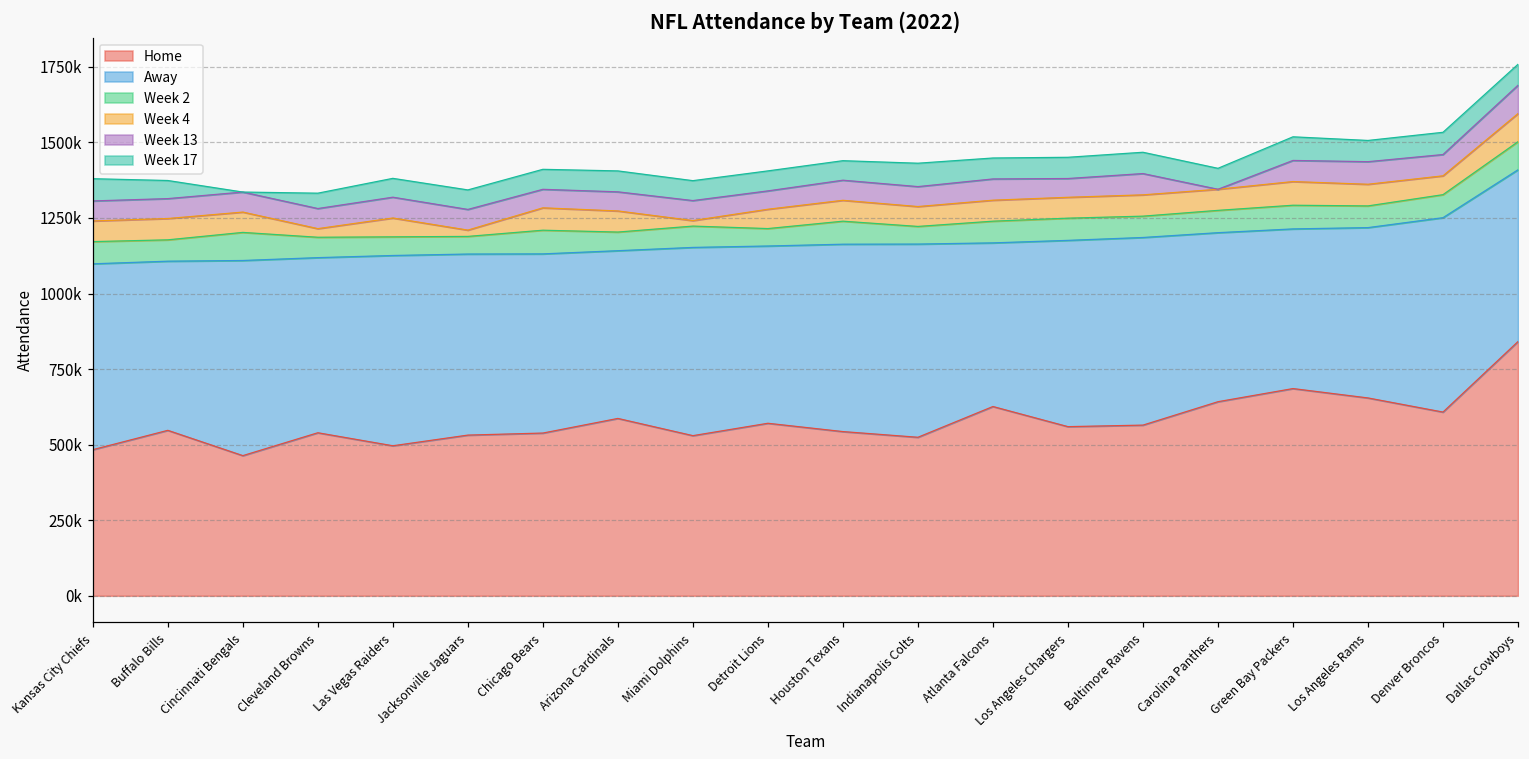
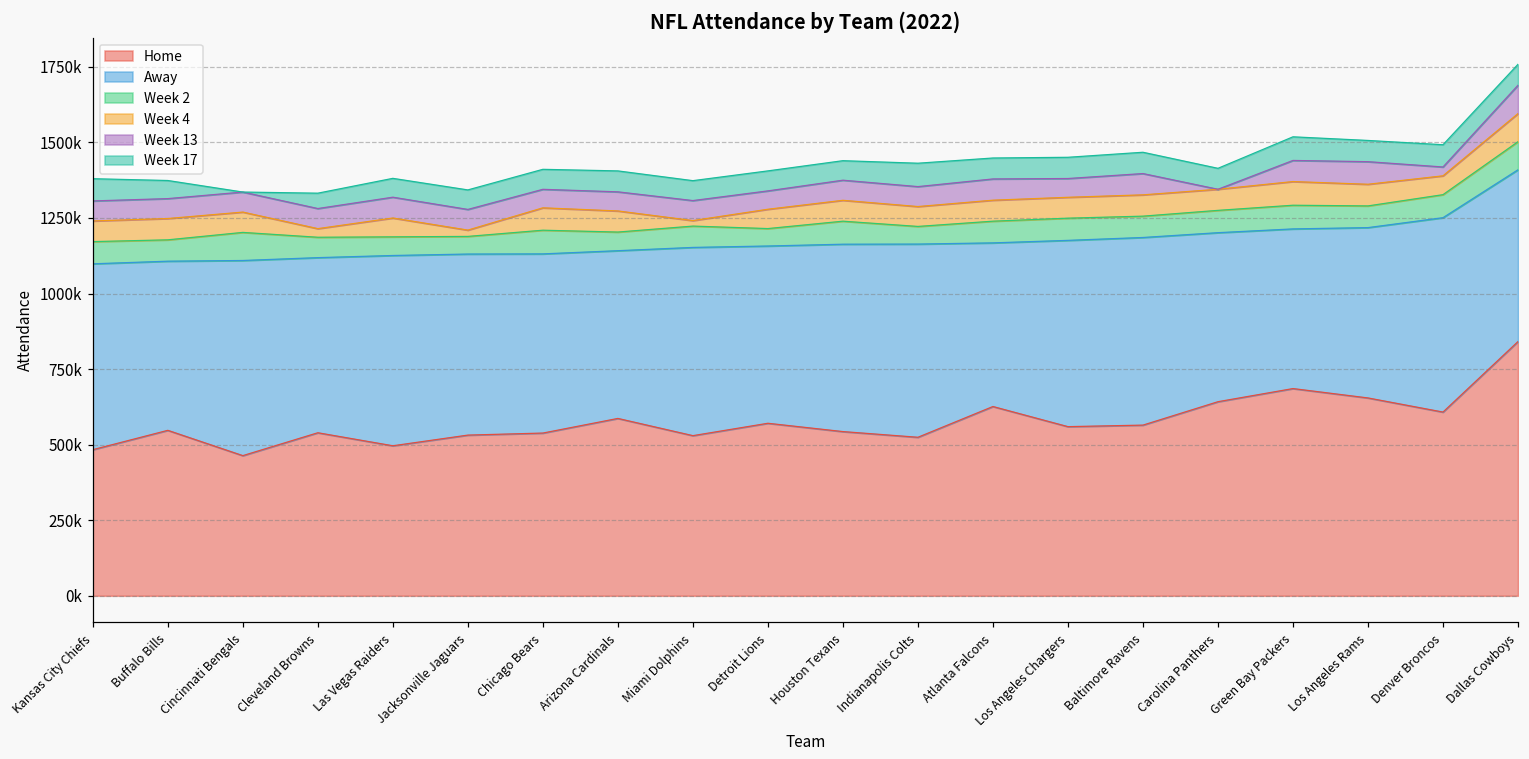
  {
    "Home": {
      "Kansas City Chiefs": 480000,
      "Buffalo Bills": 550000,
      "Cincinnati Bengals": 460000,
      "Cleveland Browns": 540000,
      "Las Vegas Raiders": 500000,
      "Jacksonville Jaguars": 530000,
      "Chicago Bears": 540000,
      "Arizona Cardinals": 590000,
      "Miami Dolphins": 530000,
      "Detroit Lions": 570000,
      "Houston Texans": 540000,
      "Indianapolis Colts": 520000,
      "Atlanta Falcons": 630000,
      "Los Angeles Chargers": 560000,
      "Baltimore Ravens": 560000,
      "Carolina Panthers": 640000,
      "Green Bay Packers": 690000,
      "Los Angeles Rams": 650000,
      "Denver Broncos": 610000,
      "Dallas Cowboys": 840000
    },
    "Week 4": {
      "Kansas City Chiefs": 70000,
      "Buffalo Bills": 70000,
      "Cincinnati Bengals": 70000,
      "Cleveland Browns": 30000,
      "Las Vegas Raiders": 60000,
      "Jacksonville Jaguars": 20000,
      "Chicago Bears": 70000,
      "Arizona Cardinals": 70000,
      "Miami Dolphins": 20000,
      "Detroit Lions": 60000,
      "Houston Texans": 70000,
      "Indianapolis Colts": 70000,
      "Atlanta Falcons": 70000,
      "Los Angeles Chargers": 70000,
      "Baltimore Ravens": 70000,
      "Green Bay Packers": 80000,
      "Los Angeles Rams": 70000,
      "Denver Broncos": 60000,
      "Dallas Cowboys": 90000
    },
    "Week 13": {
      "Kansas City Chiefs": 70000,
      "Buffalo Bills": 70000,
      "Cleveland Browns": 70000,
      "Las Vegas Raiders": 70000,
      "Jacksonville Jaguars": 70000,
      "Chicago Bears": 60000,
      "Arizona Cardinals": 60000,
      "Miami Dolphins": 70000,
      "Detroit Lions": 60000,
      "Houston Texans": 70000,
      "Indianapolis Colts": 70000,
      "Atlanta Falcons": 70000,
      "Los Angeles Chargers": 60000,
      "Baltimore Ravens": 70000,
      "Green Bay Packers": 70000,
      "Los Angeles Rams": 70000,
-     "Denver Broncos": 70000,
+     "Denver Broncos": 30000,
      "Dallas Cowboys": 90000
    }
  }
